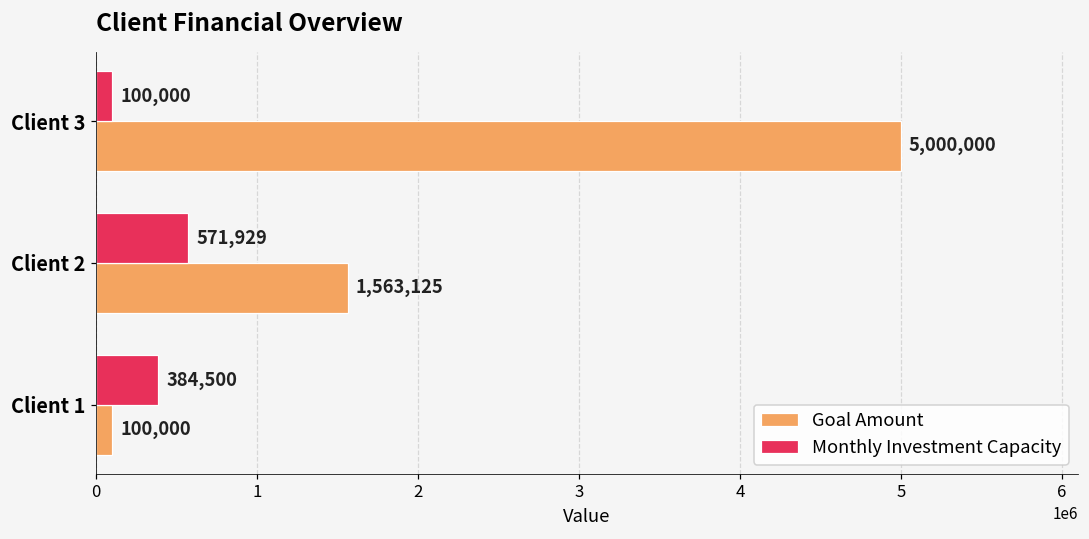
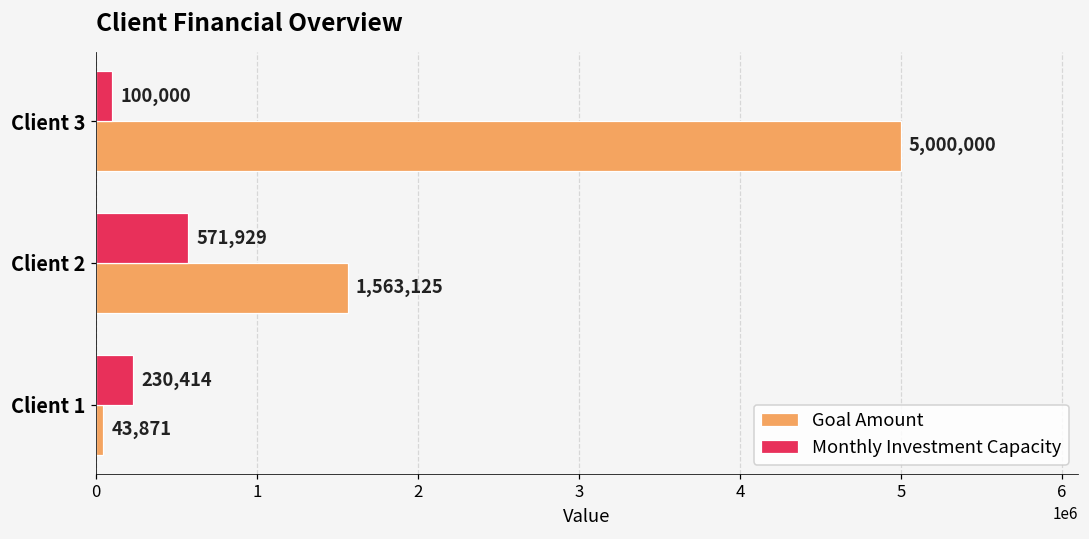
  {
    "Goal Amount": {
      "Client 3": "5,000,000",
      "Client 2": "1,563,125",
-     "Client 1": "100,000"
+     "Client 1": "43,871"
    },
    "Monthly Investment Capacity": {
      "Client 3": "100,000",
      "Client 2": "571,929",
-     "Client 1": "384,500"
+     "Client 1": "230,414"
    }
  }
